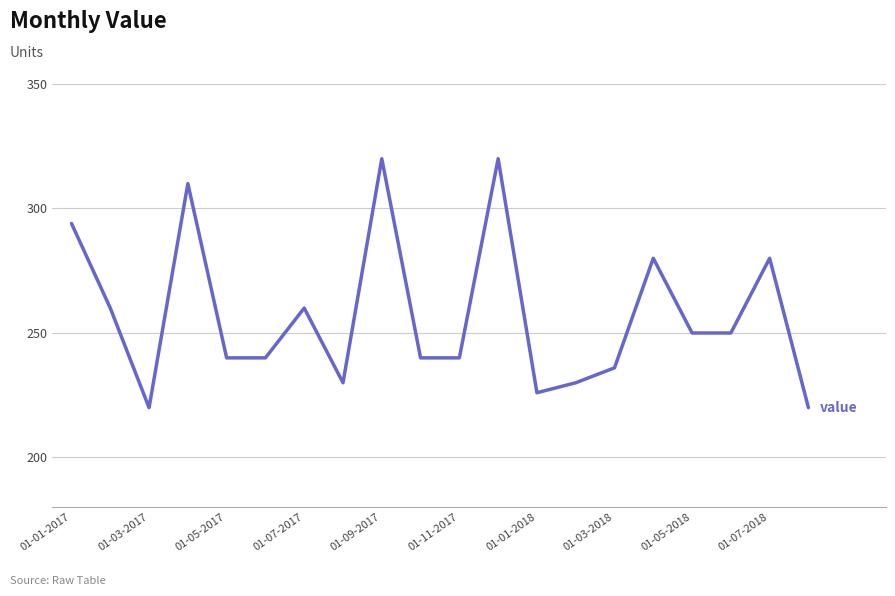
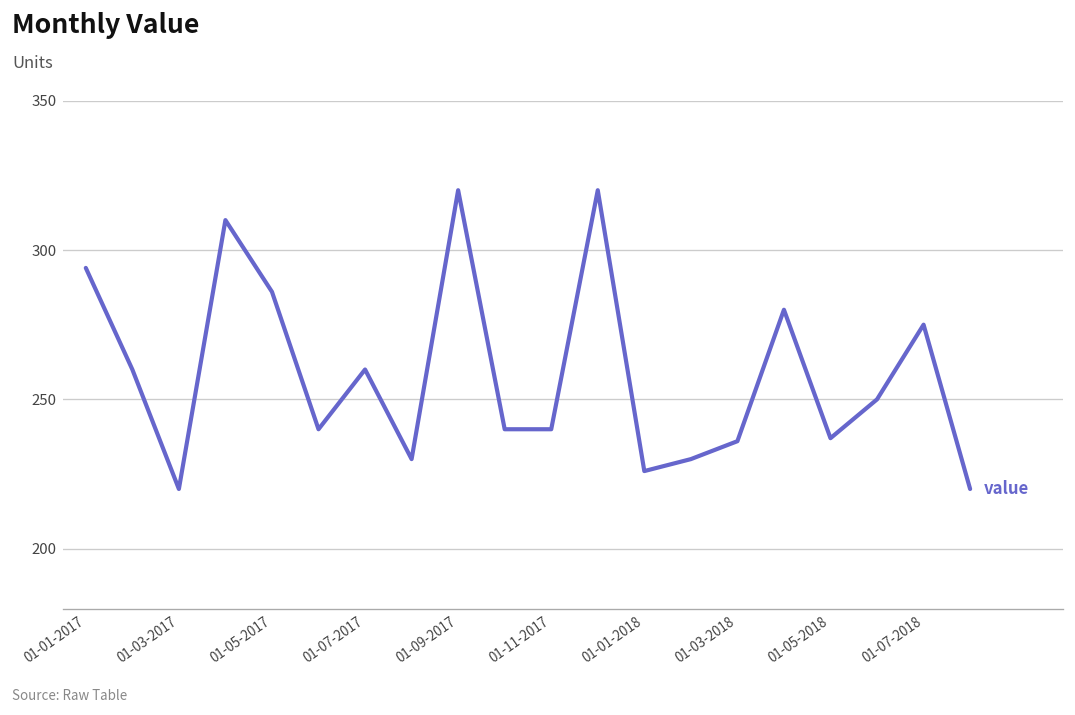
  {
    "01-01-2017": 294,
    "01-03-2017": 220,
-   "01-05-2017": 240,
+   "01-05-2017": 286,
    "01-07-2017": 260,
    "01-09-2017": 320,
    "01-11-2017": 240,
    "01-01-2018": 226,
    "01-03-2018": 236,
-   "01-05-2018": 250,
-   "01-07-2018": 280
+   "01-05-2018": 237,
+   "01-07-2018": 275
  }
